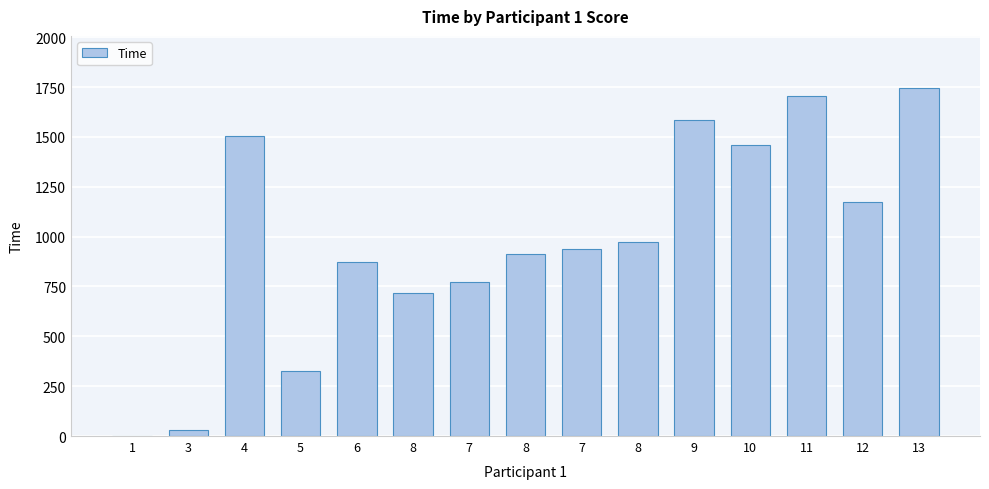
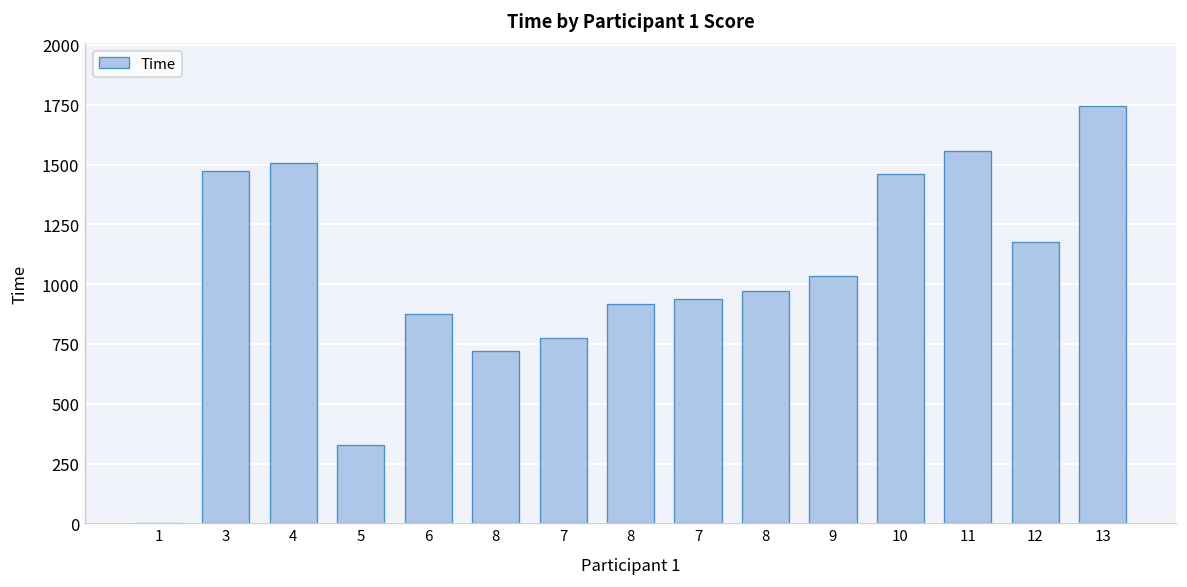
  {
    "1": 0,
-   "3": 30,
+   "3": 1470,
    "4": 1510,
    "5": 330,
    "6": 870,
-   "9": 1580,
+   "9": 1040,
    "10": 1460,
-   "11": 1710,
+   "11": 1560,
    "12": 1180,
    "13": 1750
  }
